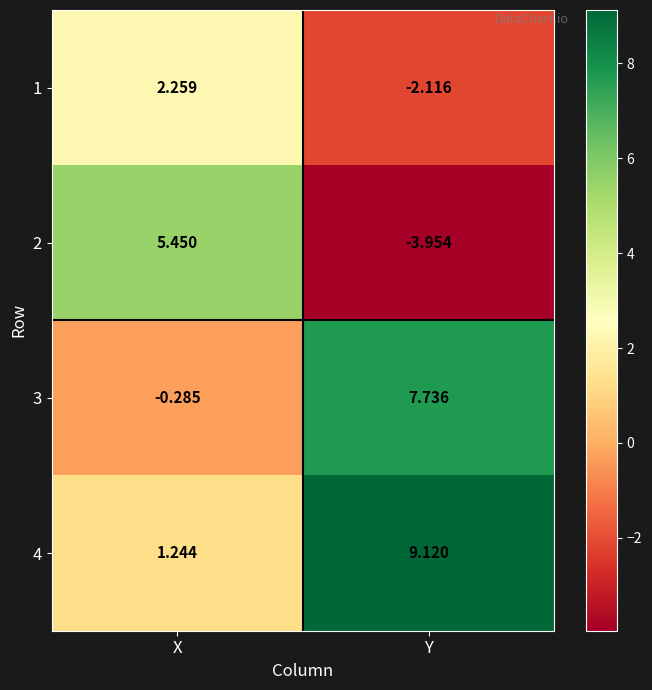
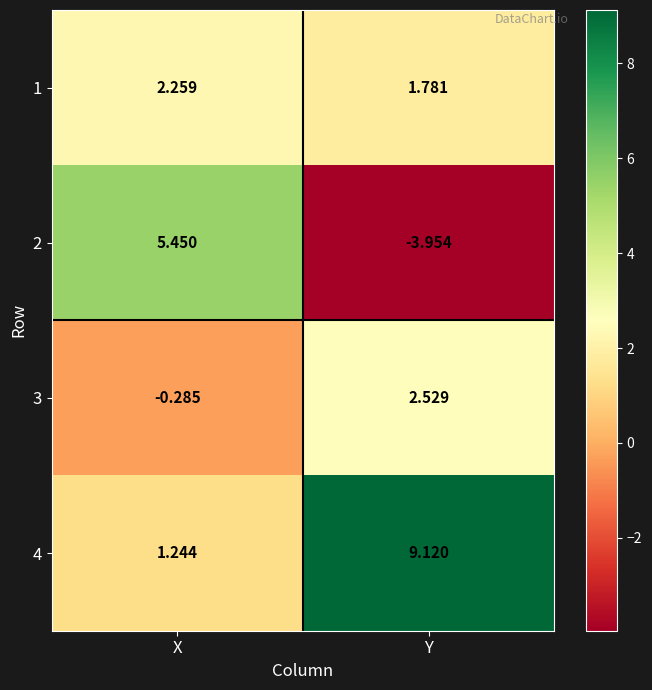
  {
    "1": {
      "X": 2.259,
-     "Y": -2.116
+     "Y": 1.781
    },
    "2": {
      "X": 5.450,
      "Y": -3.954
    },
    "3": {
      "X": -0.285,
-     "Y": 7.736
+     "Y": 2.529
    },
    "4": {
      "X": 1.244,
      "Y": 9.120
    }
  }
